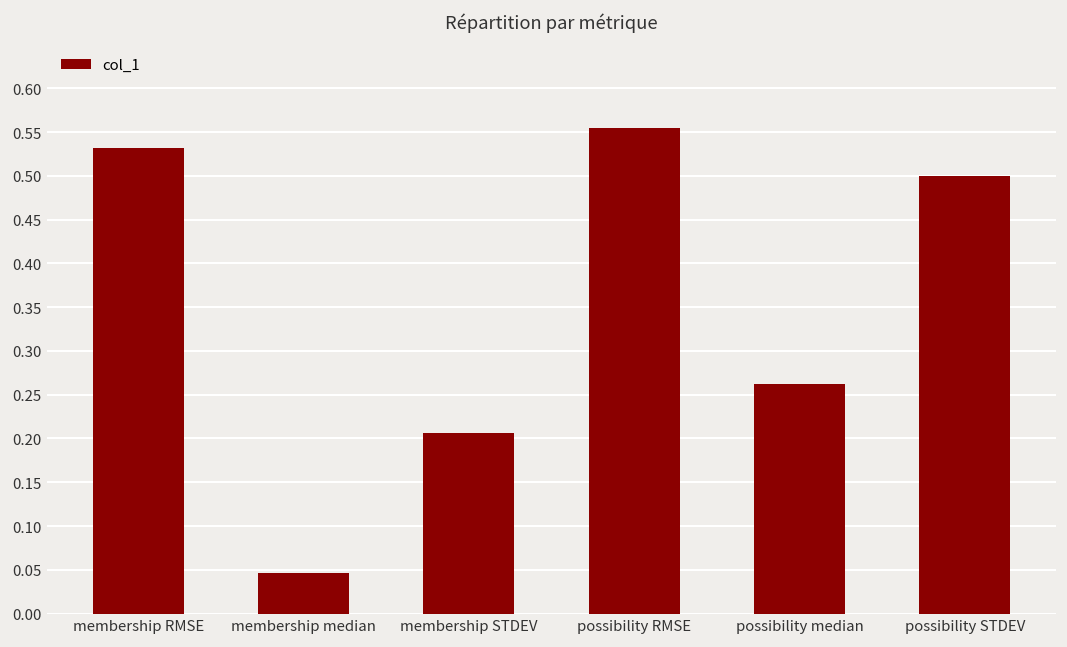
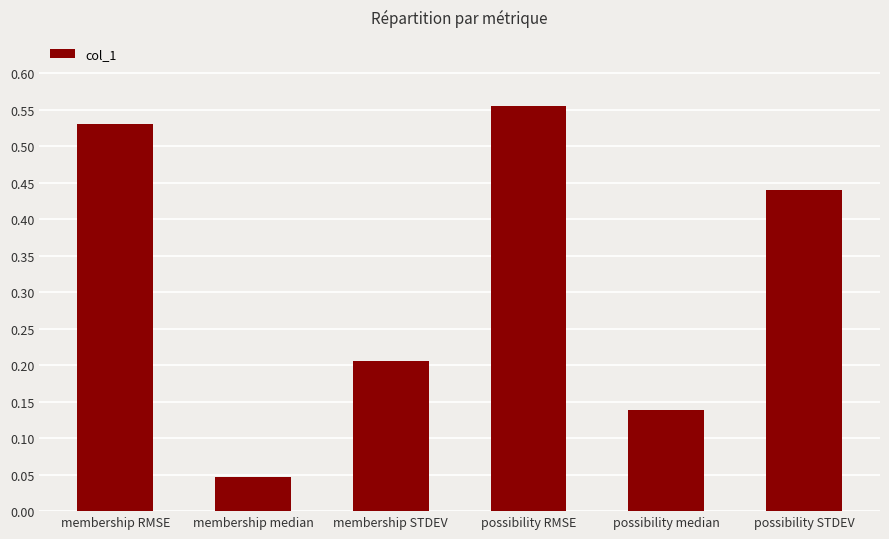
  {
    "membership RMSE": 0.53,
    "membership median": 0.05,
    "membership STDEV": 0.21,
    "possibility RMSE": 0.56,
-   "possibility median": 0.26,
-   "possibility STDEV": 0.50
+   "possibility median": 0.14,
+   "possibility STDEV": 0.44
  }
